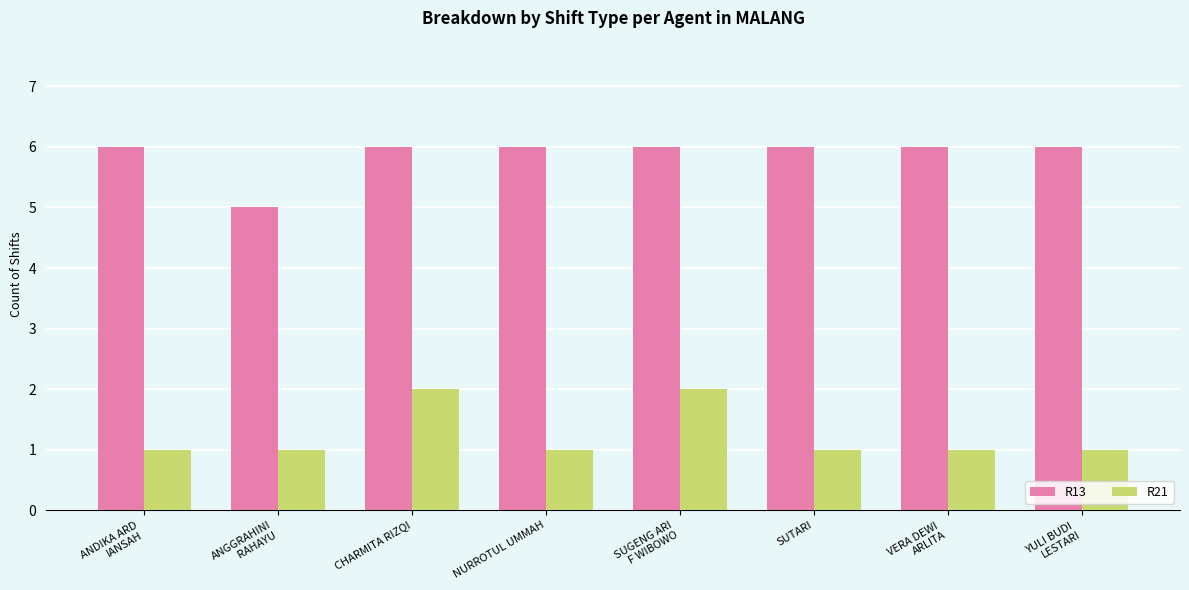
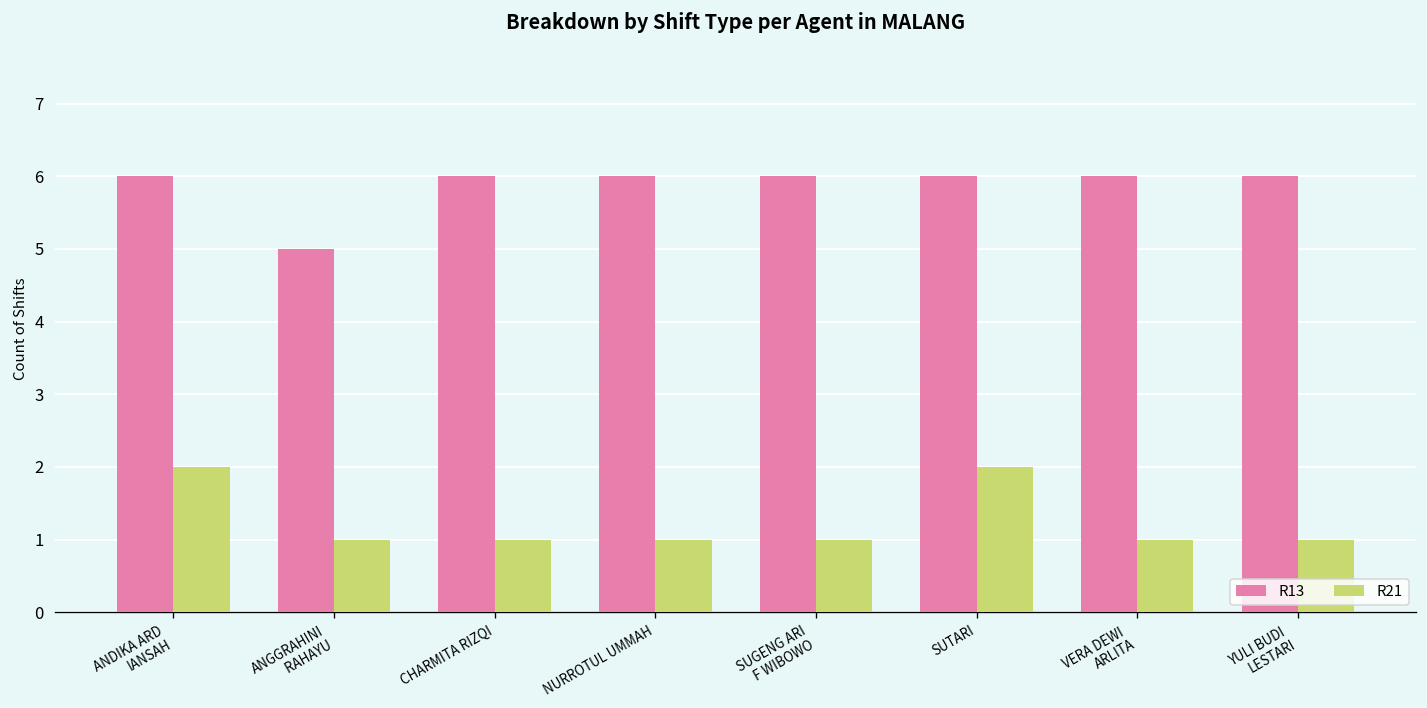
  {
    "R13": {
      "ANDIKA ARD IANSAH": 6,
      "ANGGRAHINI RAHAYU": 5,
      "CHARMITA RIZQI": 6,
      "NURROTUL UMMAH": 6,
      "SUGENG ARI F WIBOWO": 6,
      "SUTARI": 6,
      "VERA DEWI ARLITA": 6,
      "YULI BUDI LESTARI": 6
    },
    "R21": {
-     "ANDIKA ARD IANSAH": 1,
+     "ANDIKA ARD IANSAH": 2,
      "ANGGRAHINI RAHAYU": 1,
-     "CHARMITA RIZQI": 2,
+     "CHARMITA RIZQI": 1,
      "NURROTUL UMMAH": 1,
-     "SUGENG ARI F WIBOWO": 2,
-     "SUTARI": 1,
+     "SUGENG ARI F WIBOWO": 1,
+     "SUTARI": 2,
      "VERA DEWI ARLITA": 1,
      "YULI BUDI LESTARI": 1
    }
  }
